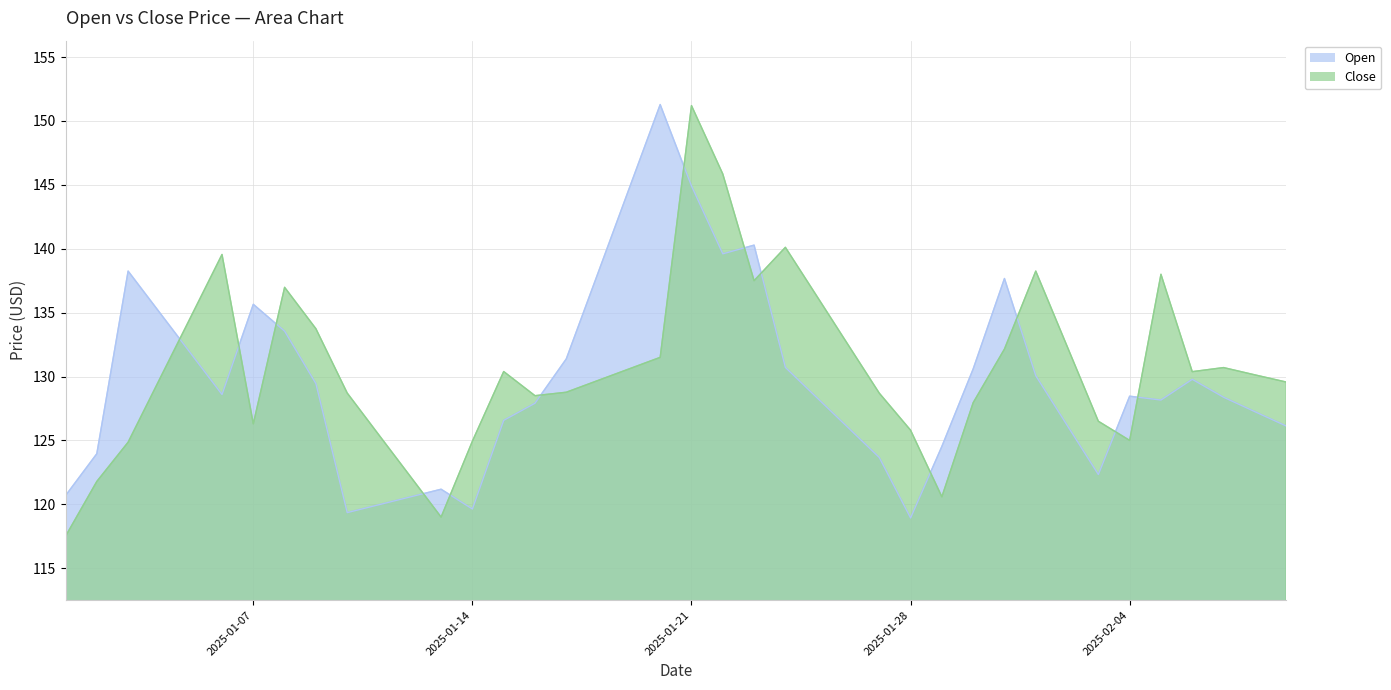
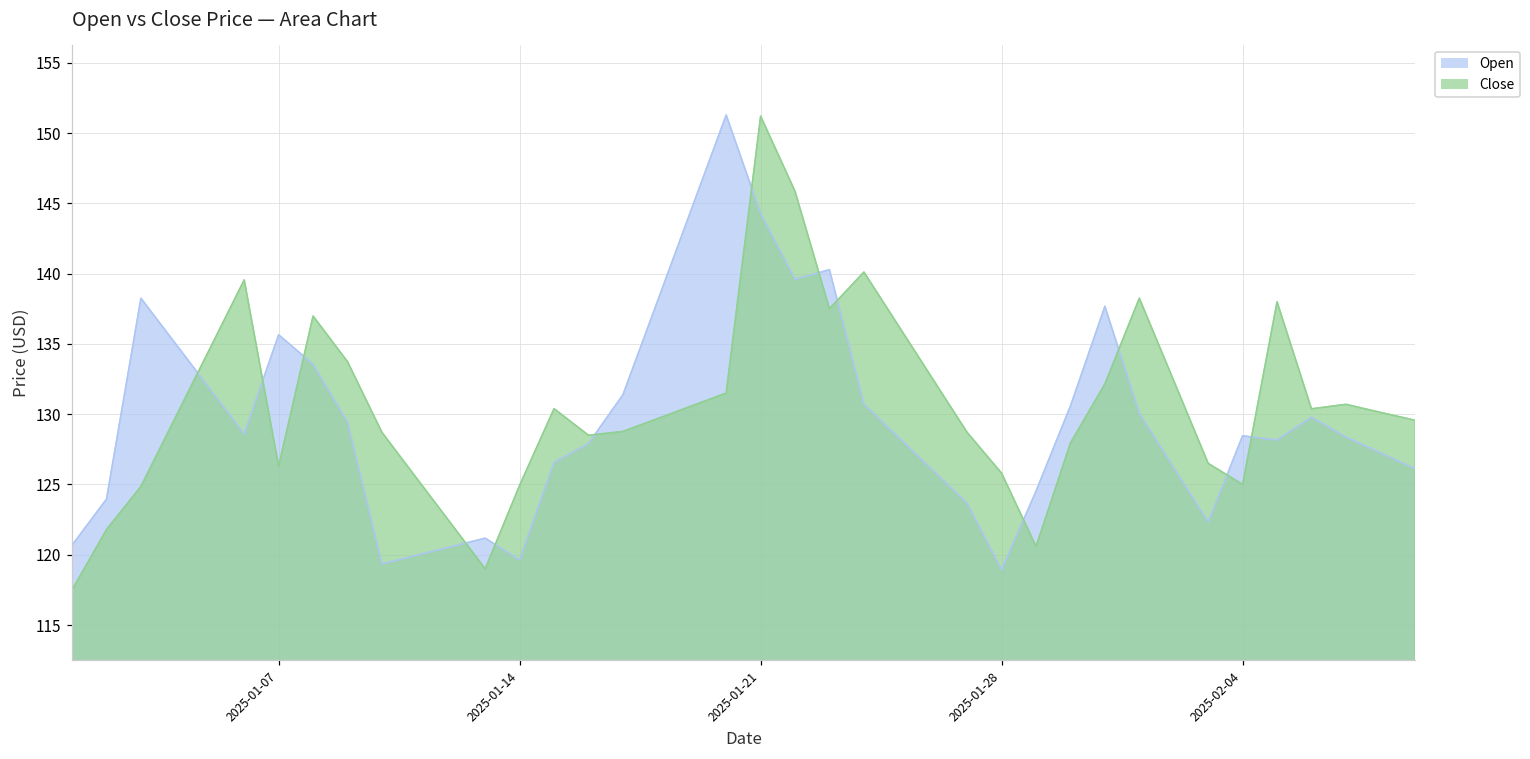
  {
    "Open": {
      "2025-01-07": 135.7,
      "2025-01-14": 119.6,
-     "2025-01-21": 144.9,
+     "2025-01-21": 144.3,
      "2025-01-28": 118.9,
      "2025-02-04": 128.5
    },
    "Close": {
      "2025-01-07": 126.3,
      "2025-01-14": 124.9,
      "2025-01-21": 151.2,
      "2025-01-28": 125.8,
      "2025-02-04": 125.0
    }
  }
